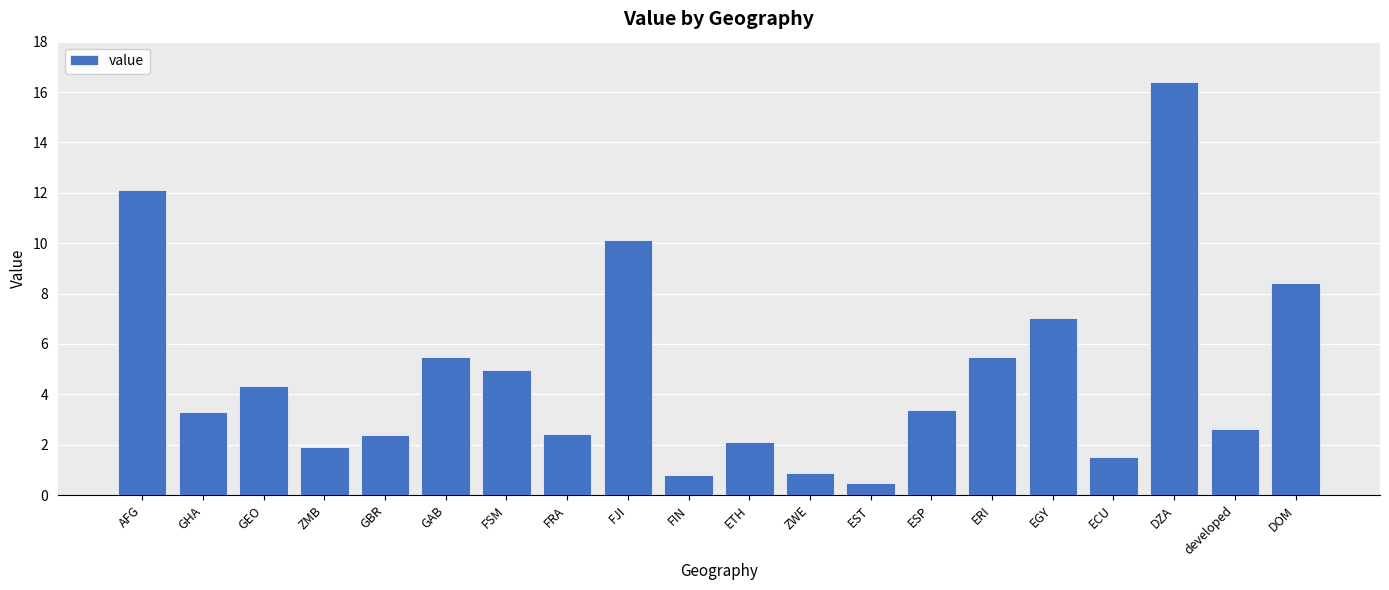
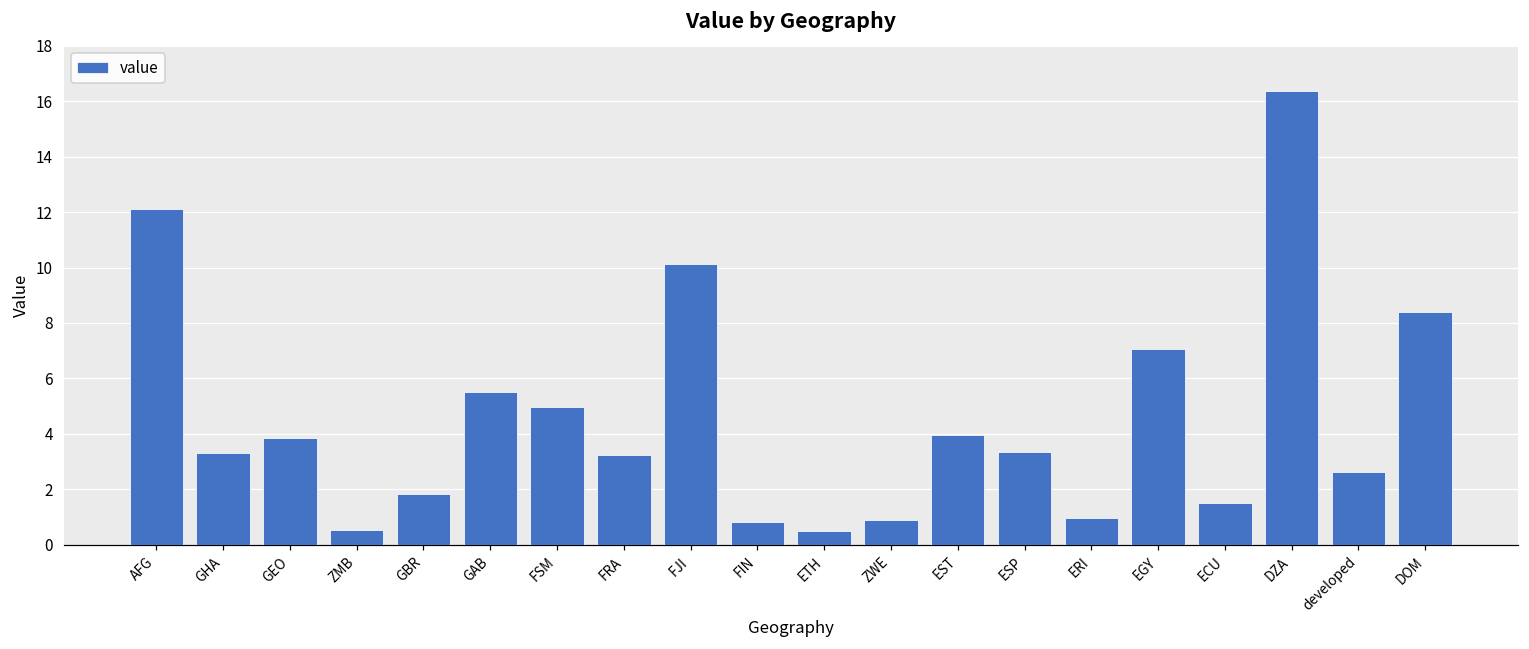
  {
    "AFG": 12.1,
    "GHA": 3.3,
-   "GEO": 4.3,
-   "ZMB": 1.9,
-   "GBR": 2.4,
+   "GEO": 3.8,
+   "ZMB": 0.5,
+   "GBR": 1.8,
    "GAB": 5.5,
    "FSM": 5.0,
-   "FRA": 2.4,
+   "FRA": 3.2,
    "FJI": 10.1,
    "FIN": 0.8,
-   "ETH": 2.1,
+   "ETH": 0.5,
    "ZWE": 0.9,
-   "EST": 0.5,
+   "EST": 4.0,
    "ESP": 3.4,
-   "ERI": 5.5,
+   "ERI": 1.0,
    "EGY": 7.0,
    "ECU": 1.5,
    "DZA": 16.4,
    "developed": 2.6,
    "DOM": 8.4
  }
